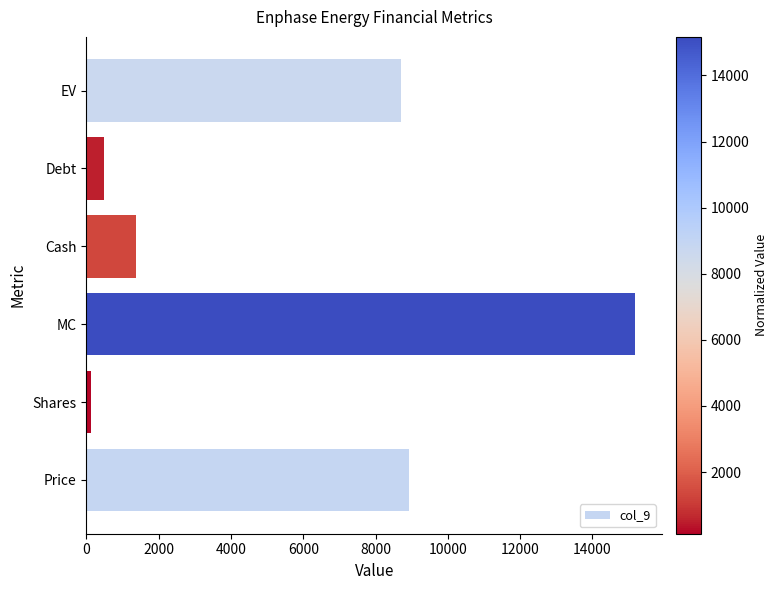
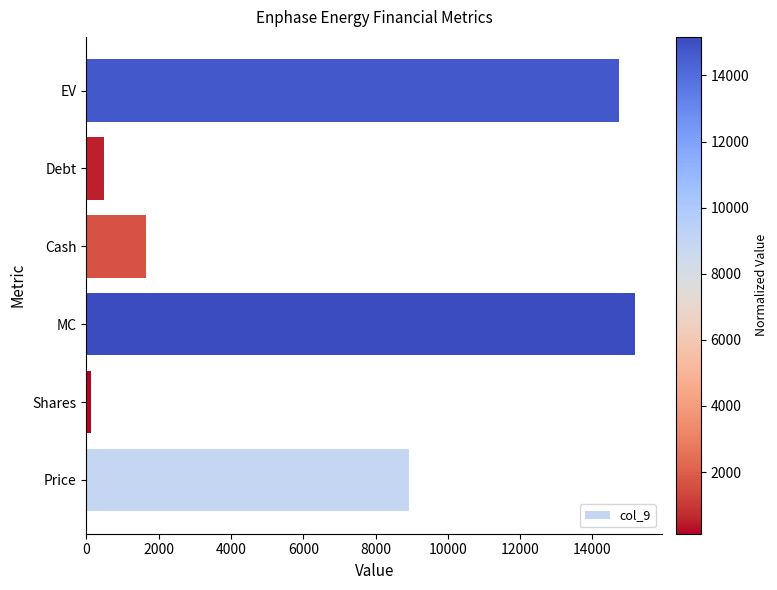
  {
-   "EV": 8700,
+   "EV": 14700,
    "Debt": 500,
-   "Cash": 1400,
+   "Cash": 1600,
    "MC": 15200,
    "Shares": 100,
    "Price": 8900
  }
